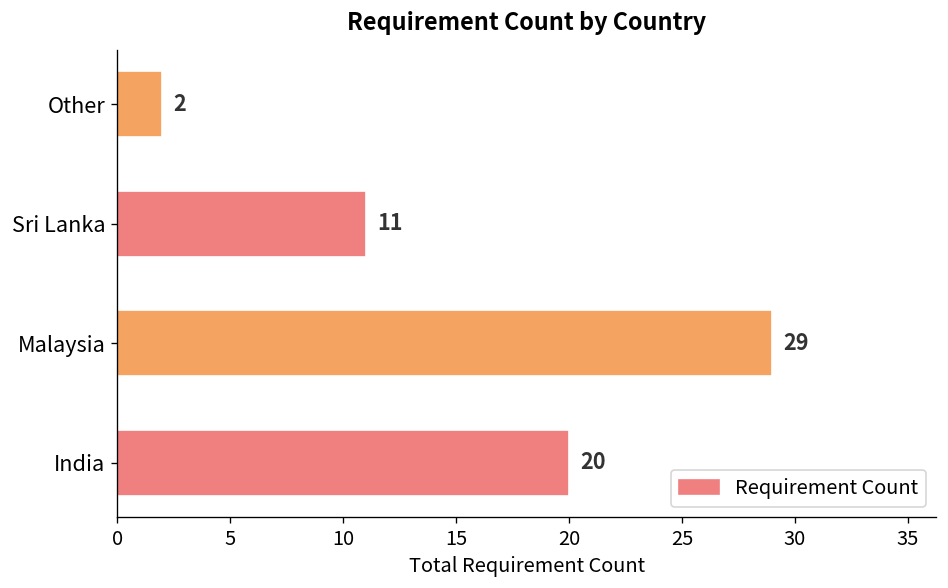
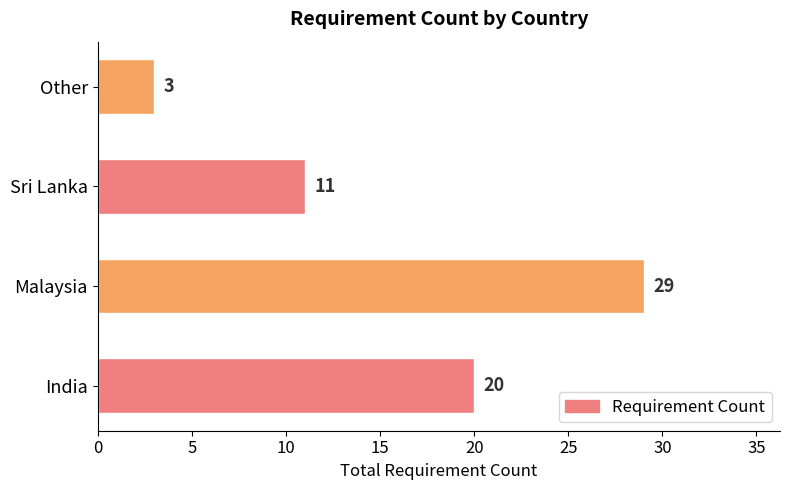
  {
-   "Other": 2,
+   "Other": 3,
    "Sri Lanka": 11,
    "Malaysia": 29,
    "India": 20
  }
